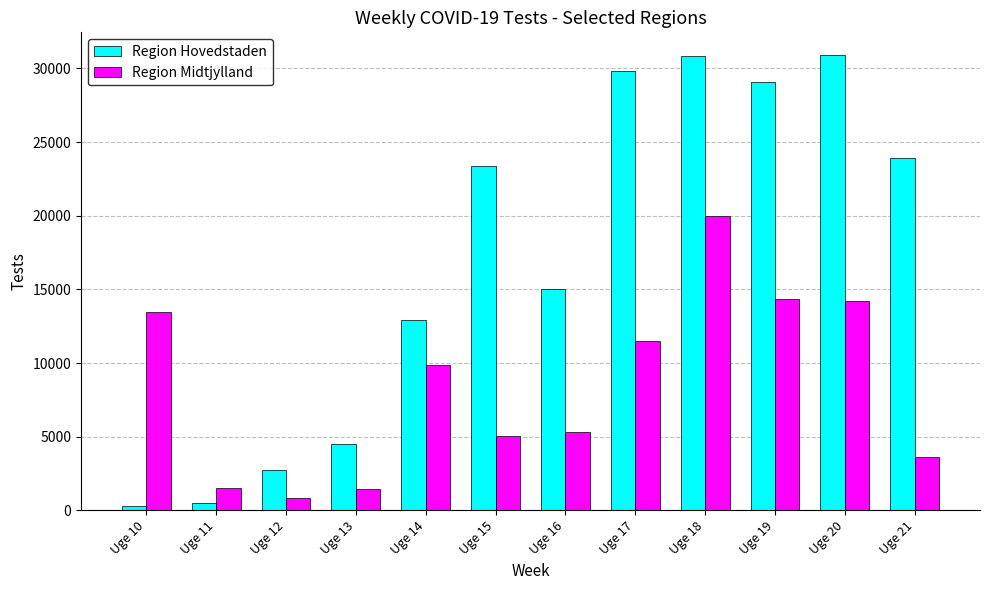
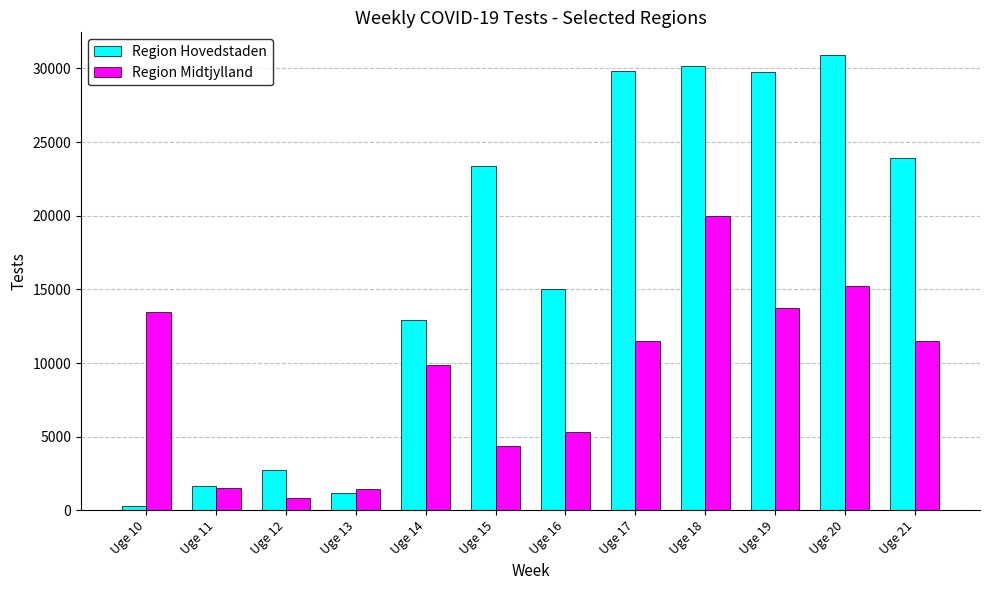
  {
    "Region Hovedstaden": {
      "Uge 10": 300,
-     "Uge 11": 500,
+     "Uge 11": 1700,
      "Uge 12": 2700,
-     "Uge 13": 4500,
+     "Uge 13": 1200,
      "Uge 14": 13000,
      "Uge 15": 23400,
      "Uge 16": 15000,
      "Uge 17": 29900,
-     "Uge 18": 30800,
-     "Uge 19": 29100,
+     "Uge 18": 30200,
+     "Uge 19": 29800,
      "Uge 20": 30900,
      "Uge 21": 24000
    },
    "Region Midtjylland": {
      "Uge 10": 13500,
      "Uge 11": 1500,
      "Uge 12": 900,
      "Uge 13": 1500,
      "Uge 14": 9900,
-     "Uge 15": 5000,
+     "Uge 15": 4400,
      "Uge 16": 5300,
      "Uge 17": 11500,
      "Uge 18": 20000,
-     "Uge 19": 14300,
-     "Uge 20": 14200,
-     "Uge 21": 3600
+     "Uge 19": 13700,
+     "Uge 20": 15300,
+     "Uge 21": 11500
    }
  }
